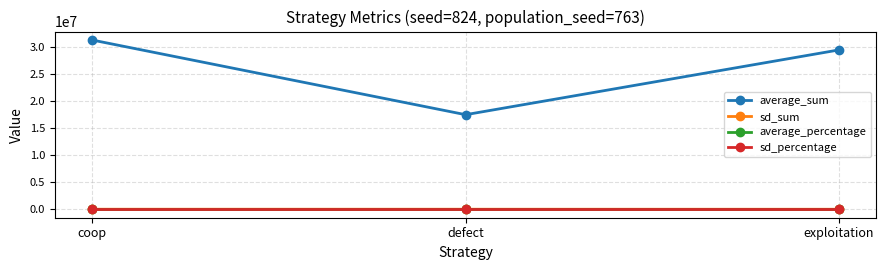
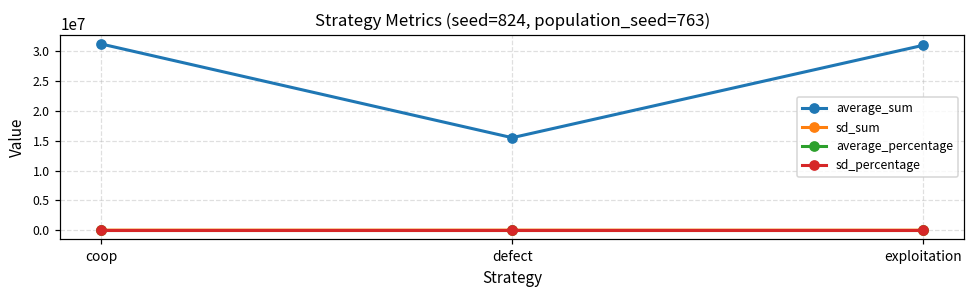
  {
    "average_sum": {
      "coop": 31000000,
-     "defect": 17000000,
-     "exploitation": 29000000
+     "defect": 15000000,
+     "exploitation": 31000000
    },
    "sd_percentage": {
      "coop": 0,
      "defect": 0,
      "exploitation": 0
    }
  }
